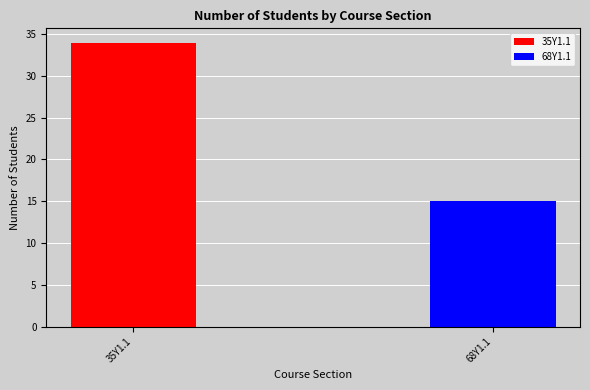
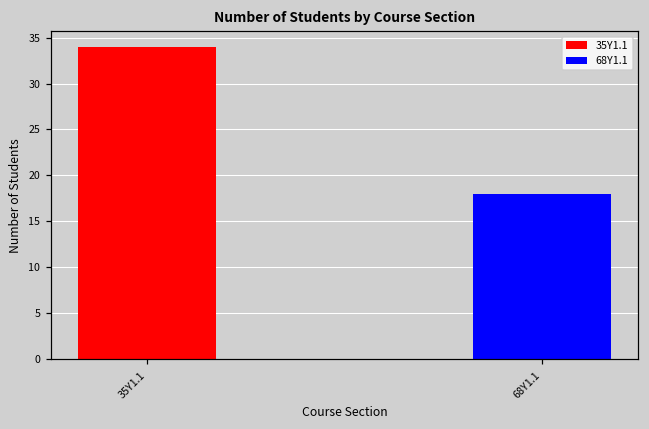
  {
    "35Y1.1": 34,
-   "68Y1.1": 15
+   "68Y1.1": 18
  }
